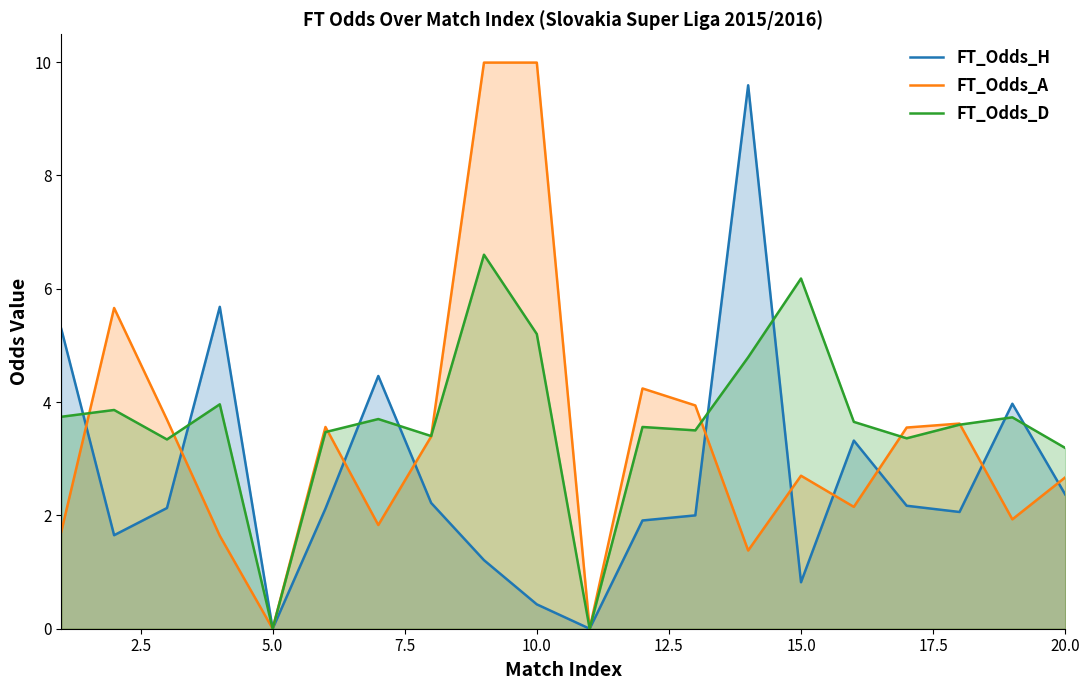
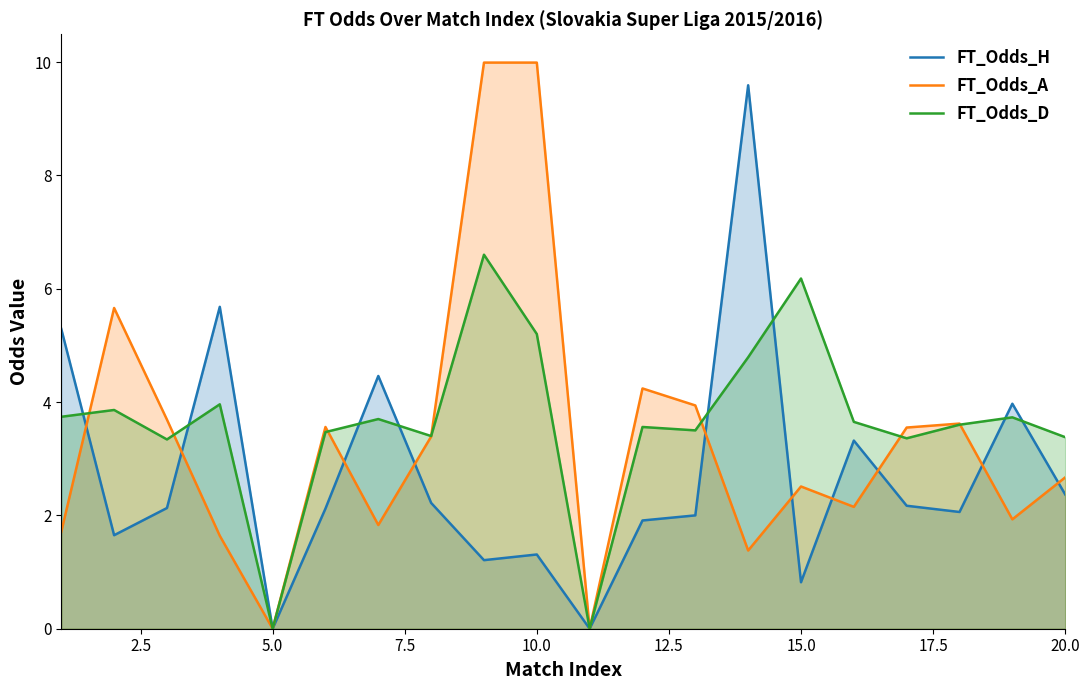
  {
    "FT_Odds_H": {
-     "10.0": 0.4,
+     "10.0": 1.3,
      "15.0": 0.8,
      "20.0": 2.4
    },
    "FT_Odds_A": {
      "10.0": 10.0,
-     "15.0": 2.7,
+     "15.0": 2.5,
      "20.0": 2.7
    },
    "FT_Odds_D": {
      "10.0": 5.2,
      "15.0": 6.2,
-     "20.0": 3.2
+     "20.0": 3.4
    }
  }
